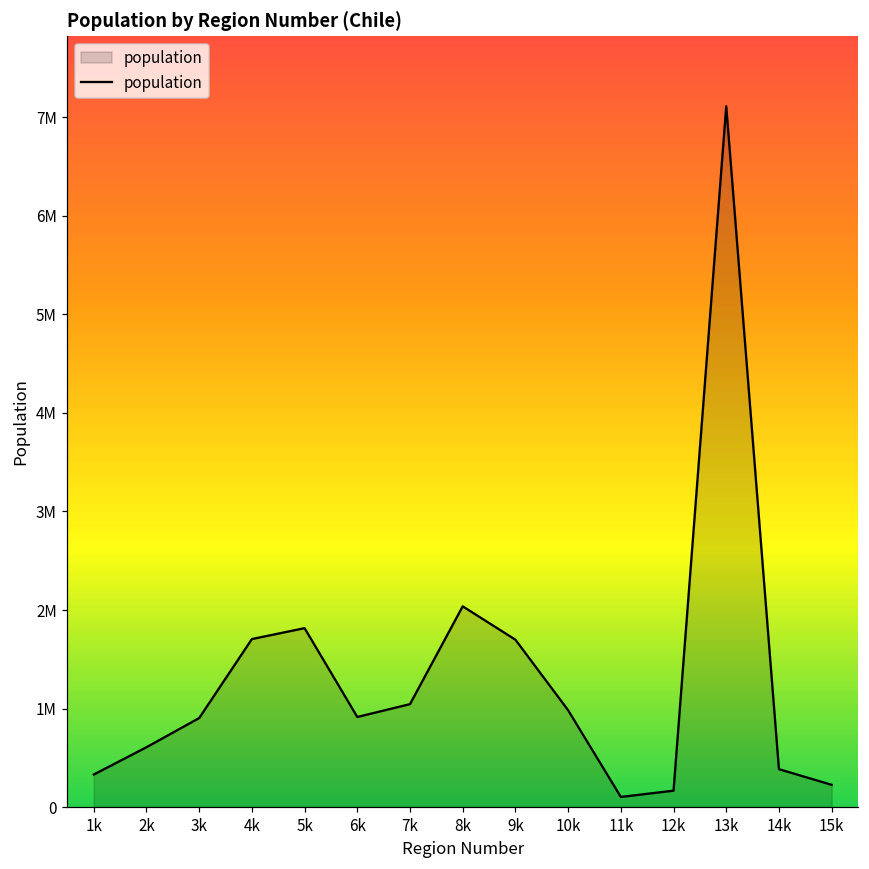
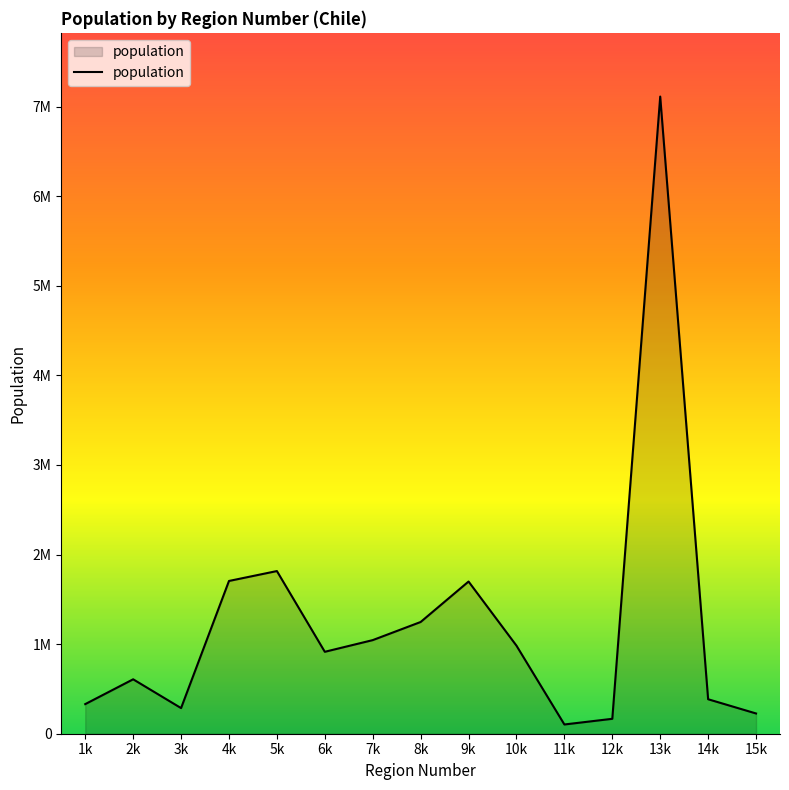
  {
    "1k": 300000,
    "2k": 600000,
-   "3k": 900000,
+   "3k": 300000,
    "4k": 1700000,
    "5k": 1800000,
    "6k": 900000,
    "7k": 1000000,
-   "8k": 2000000,
+   "8k": 1200000,
    "9k": 1700000,
    "10k": 1000000,
    "11k": 100000,
    "12k": 200000,
    "13k": 7100000,
    "14k": 400000,
    "15k": 200000
  }
